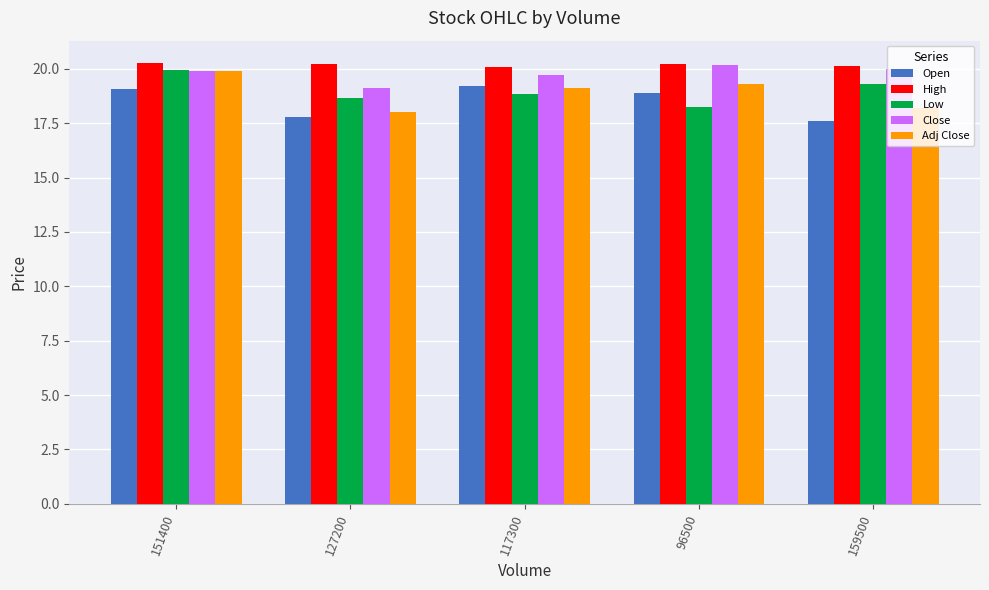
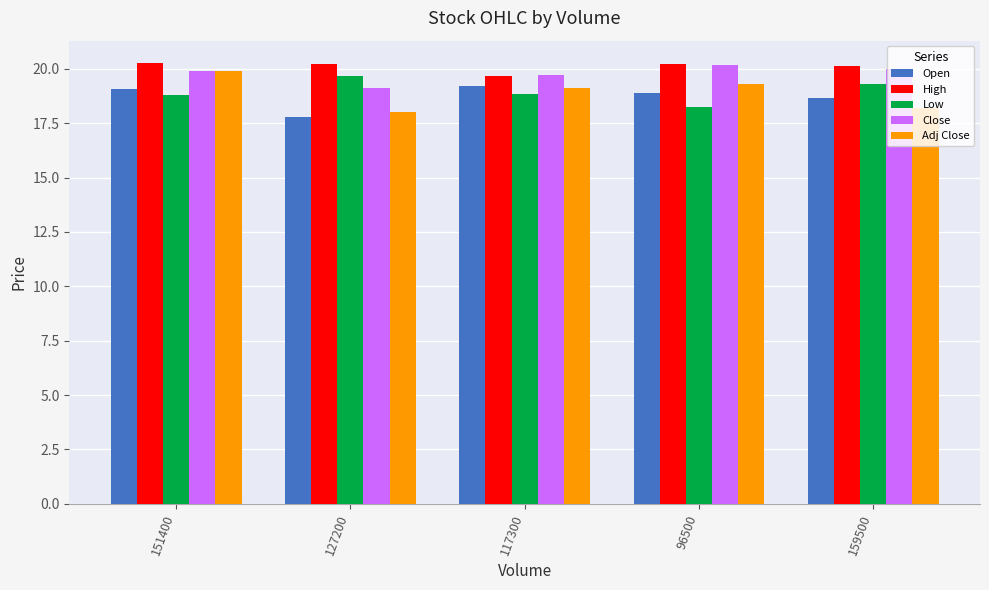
  {
    "Open": {
      "151400": 19.1,
      "127200": 17.8,
      "117300": 19.2,
      "96500": 18.9,
-     "159500": 17.6
+     "159500": 18.6
    },
    "High": {
      "151400": 20.3,
      "127200": 20.2,
-     "117300": 20.1,
+     "117300": 19.6,
      "96500": 20.2,
      "159500": 20.1
    },
    "Low": {
-     "151400": 19.9,
-     "127200": 18.6,
+     "151400": 18.8,
+     "127200": 19.7,
      "117300": 18.9,
      "96500": 18.2,
      "159500": 19.3
    },
    "Close": {
      "151400": 19.9,
      "127200": 19.1,
      "117300": 19.7,
      "96500": 20.2
    },
    "Adj Close": {
      "151400": 19.9,
      "127200": 18.0,
      "117300": 19.1,
      "96500": 19.3
    }
  }
